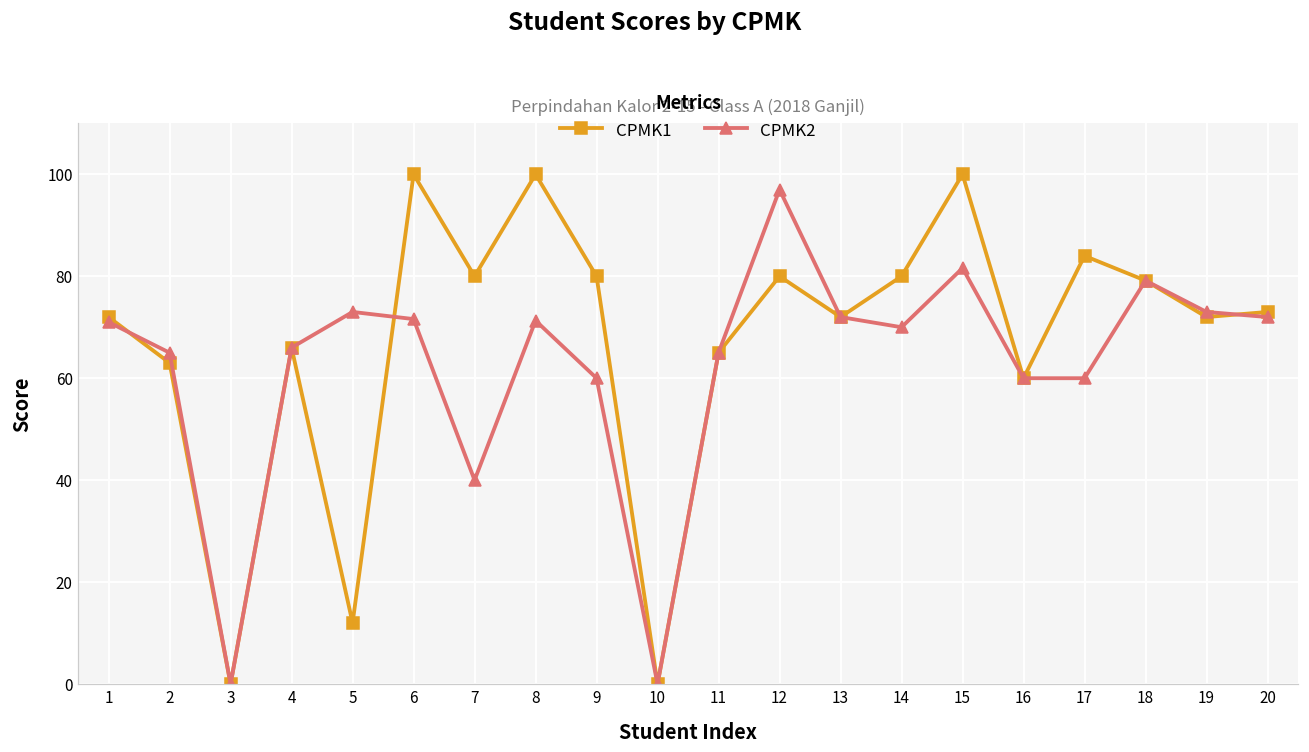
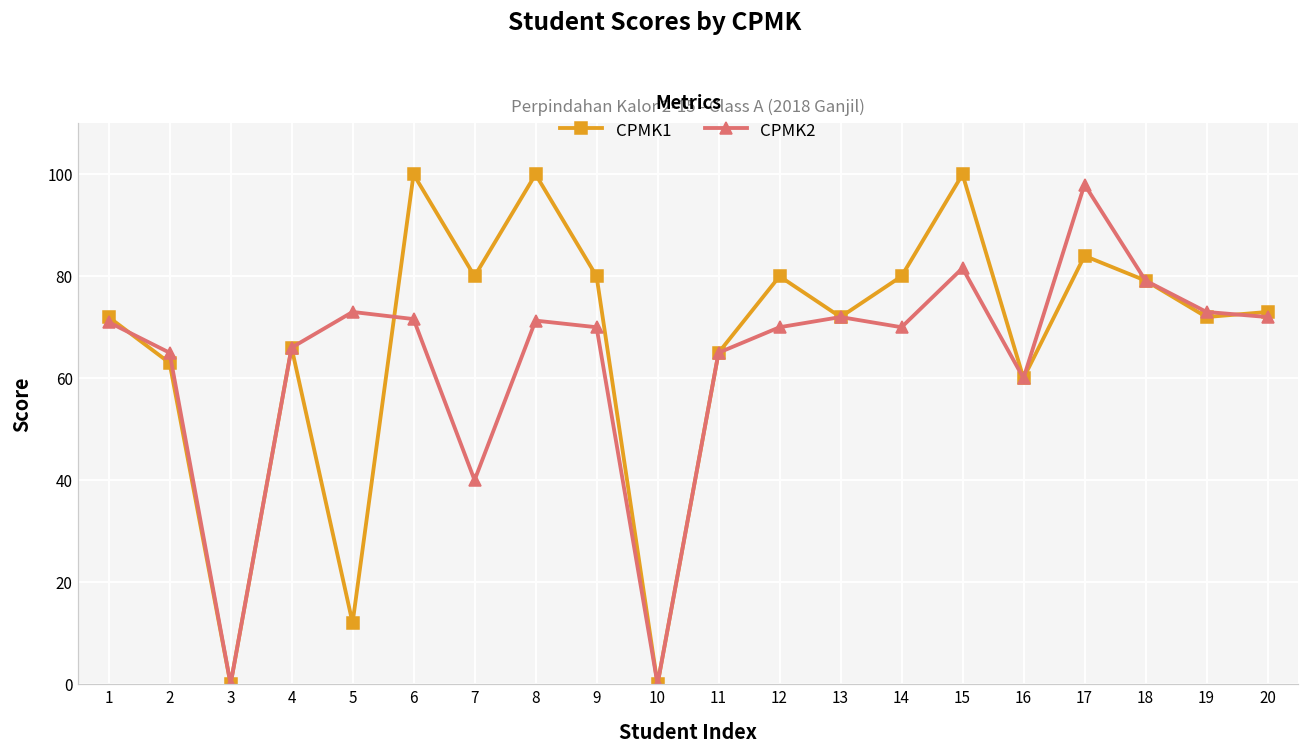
  {
    "CPMK1": {
      "1": 72,
      "2": 63,
      "5": 12,
      "6": 100,
      "7": 80,
      "8": 100,
      "9": 80,
      "12": 80,
      "14": 80,
      "15": 100,
      "17": 84,
      "19": 72,
      "20": 73
    },
    "CPMK2": {
      "1": 71,
      "2": 65,
      "5": 73,
      "6": 72,
      "7": 40,
      "8": 71,
-     "9": 60,
-     "12": 97,
+     "9": 70,
+     "12": 70,
      "14": 70,
      "15": 82,
-     "17": 60,
+     "17": 98,
      "19": 73,
      "20": 72
    }
  }
